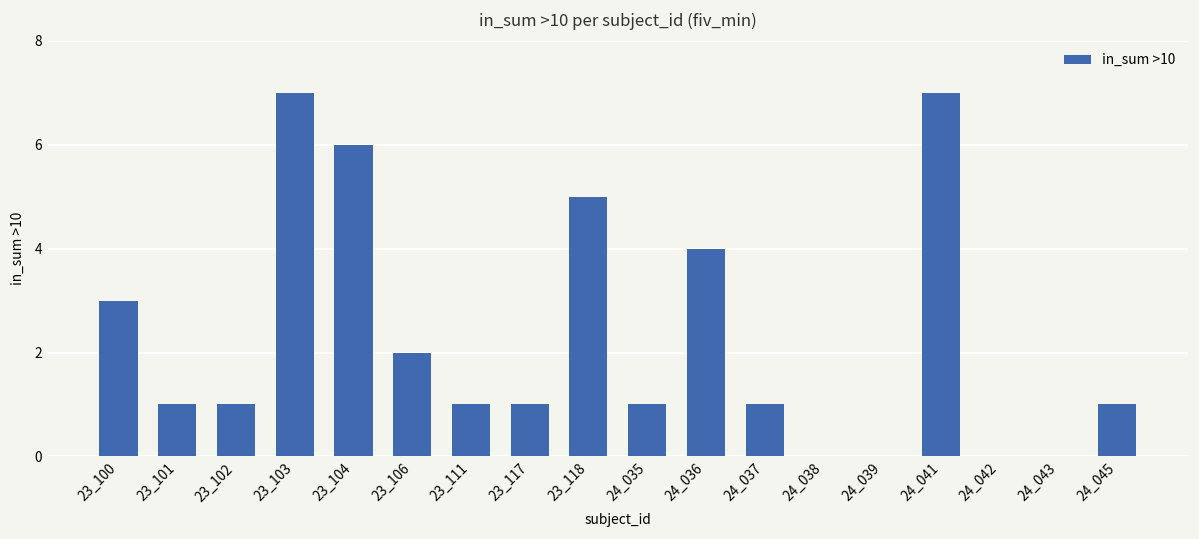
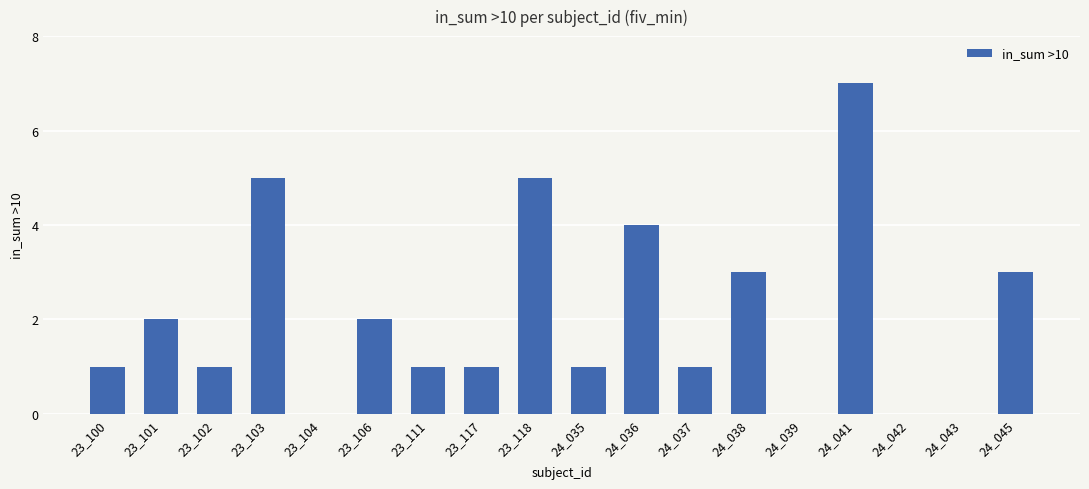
  {
-   "23_100": 3,
-   "23_101": 1,
+   "23_100": 1,
+   "23_101": 2,
    "23_102": 1,
-   "23_103": 7,
-   "23_104": 6,
+   "23_103": 5,
+   "23_104": 0,
    "23_106": 2,
    "23_111": 1,
    "23_117": 1,
    "23_118": 5,
    "24_035": 1,
    "24_036": 4,
    "24_037": 1,
-   "24_038": 0,
+   "24_038": 3,
    "24_039": 0,
    "24_041": 7,
    "24_042": 0,
    "24_043": 0,
-   "24_045": 1
+   "24_045": 3
  }
